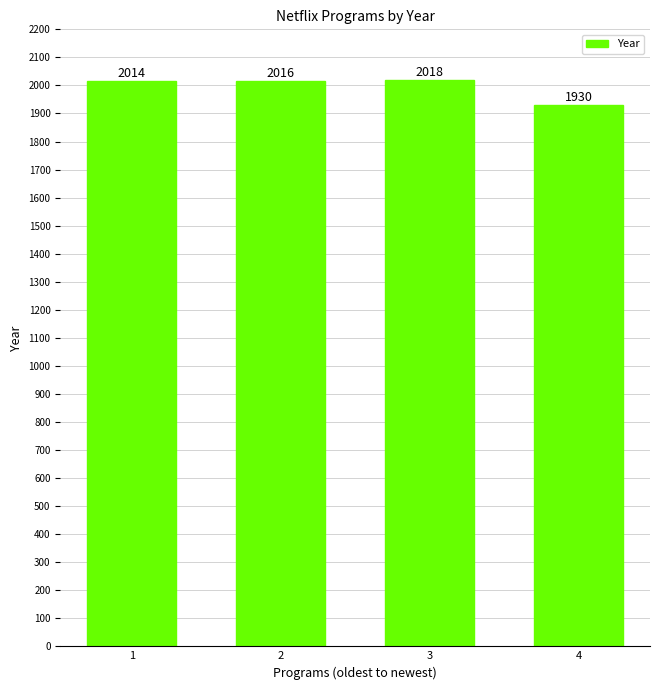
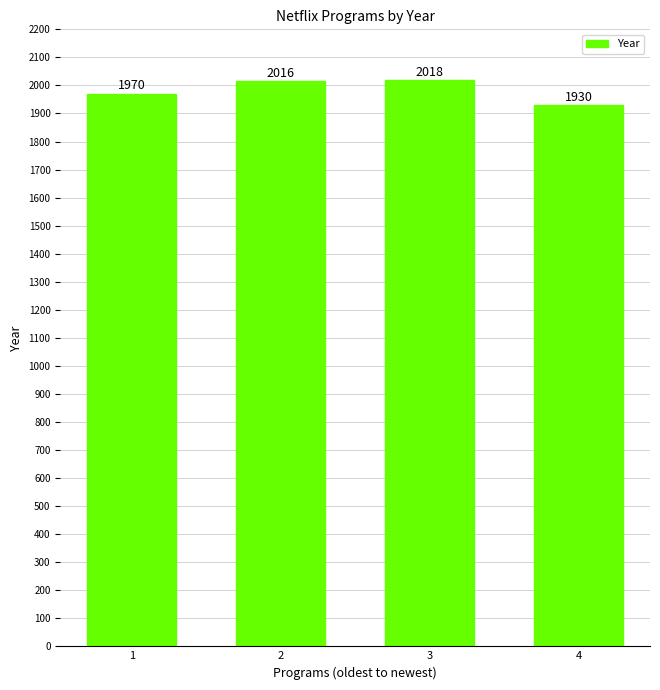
  {
-   "1": 2014,
+   "1": 1970,
    "2": 2016,
    "3": 2018,
    "4": 1930
  }
